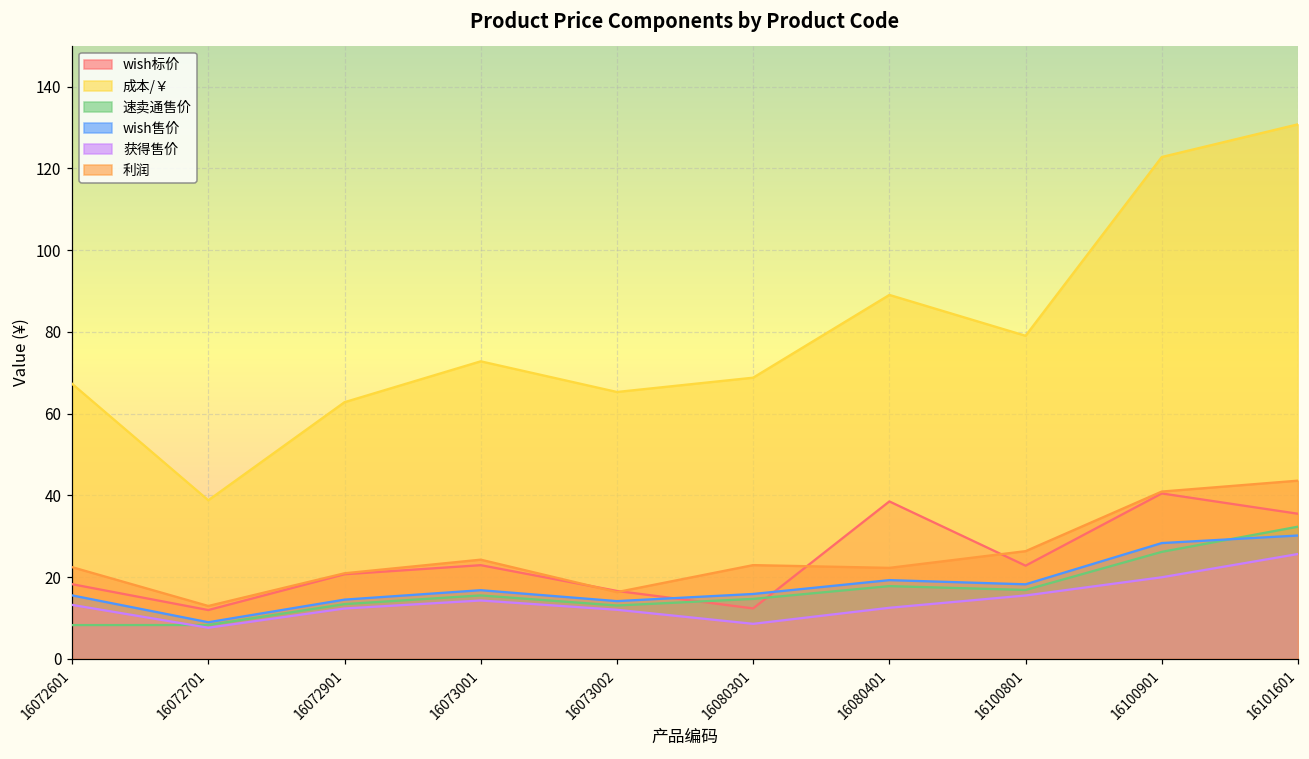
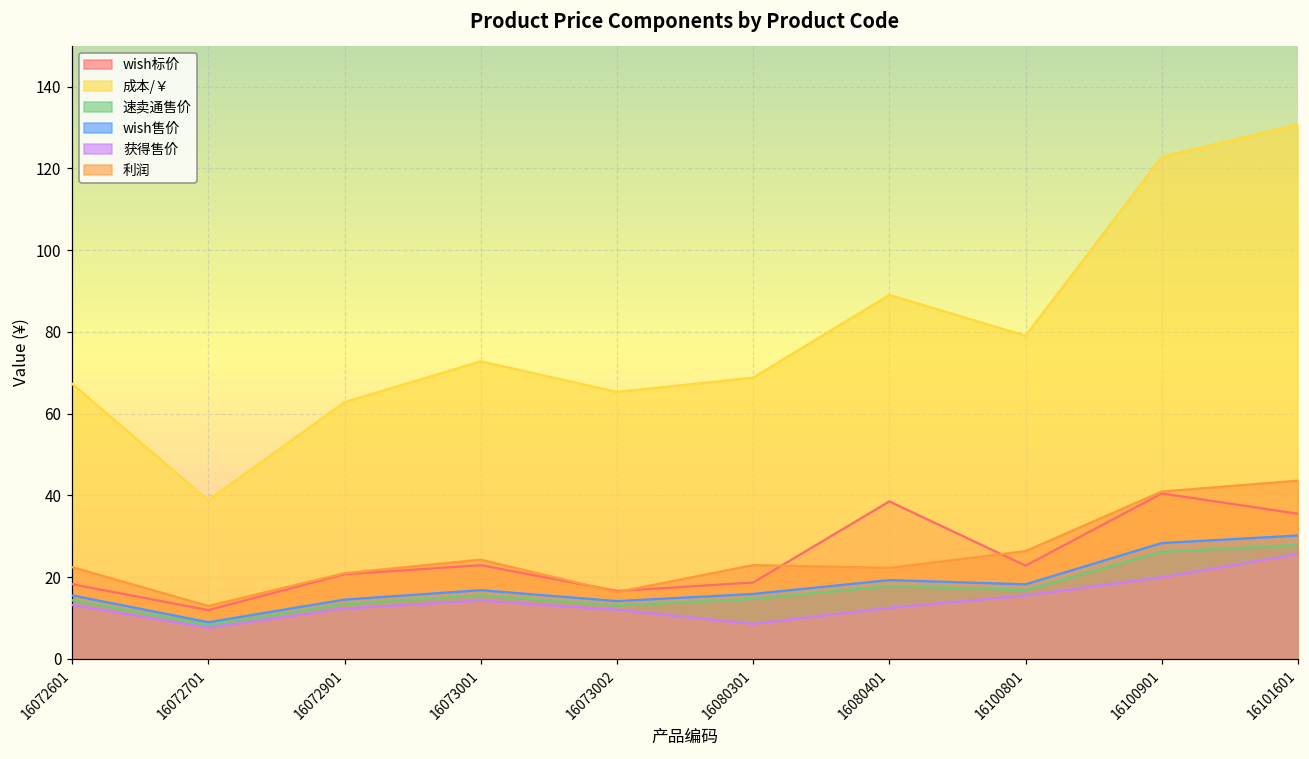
  {
    "wish标价": {
      "16072601": 18,
      "16072701": 12,
      "16073001": 23,
-     "16080301": 12,
+     "16080301": 19,
      "16080401": 39,
      "16100801": 23,
      "16101601": 35
    },
    "速卖通售价": {
-     "16072601": 8,
+     "16072601": 14,
      "16072901": 13,
      "16073001": 16,
      "16073002": 13,
      "16080301": 15,
      "16080401": 18,
      "16100801": 17,
      "16100901": 26,
-     "16101601": 32
+     "16101601": 28
    },
    "wish售价": {
      "16072601": 16,
      "16072901": 14,
      "16073001": 17,
      "16073002": 14,
      "16080301": 16,
      "16080401": 19,
      "16100801": 18,
      "16100901": 28,
      "16101601": 30
    },
    "获得售价": {
      "16072601": 13,
      "16072901": 12,
      "16073001": 14,
      "16073002": 12,
      "16080301": 9,
      "16080401": 12,
      "16100801": 16,
      "16100901": 20,
      "16101601": 26
    }
  }
